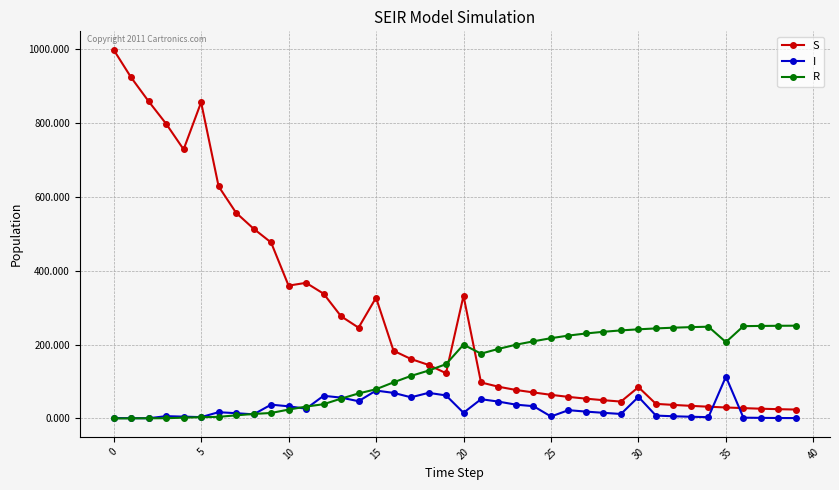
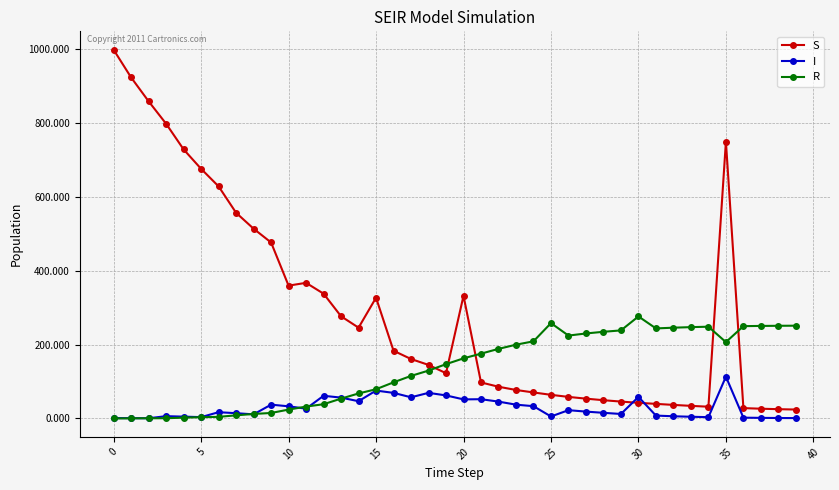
  {
    "S": {
-     "5": 860,
+     "5": 680,
      "10": 360,
      "15": 330,
      "20": 330,
      "25": 60,
-     "30": 80,
-     "35": 30
+     "30": 40,
+     "35": 750
    },
    "I": {
      "10": 30,
-     "20": 20,
+     "20": 50,
      "25": 10,
      "30": 60,
      "35": 110
    },
    "R": {
      "10": 20,
-     "20": 200,
-     "25": 220,
-     "30": 240,
+     "20": 160,
+     "25": 260,
+     "30": 280,
      "35": 210
    }
  }
